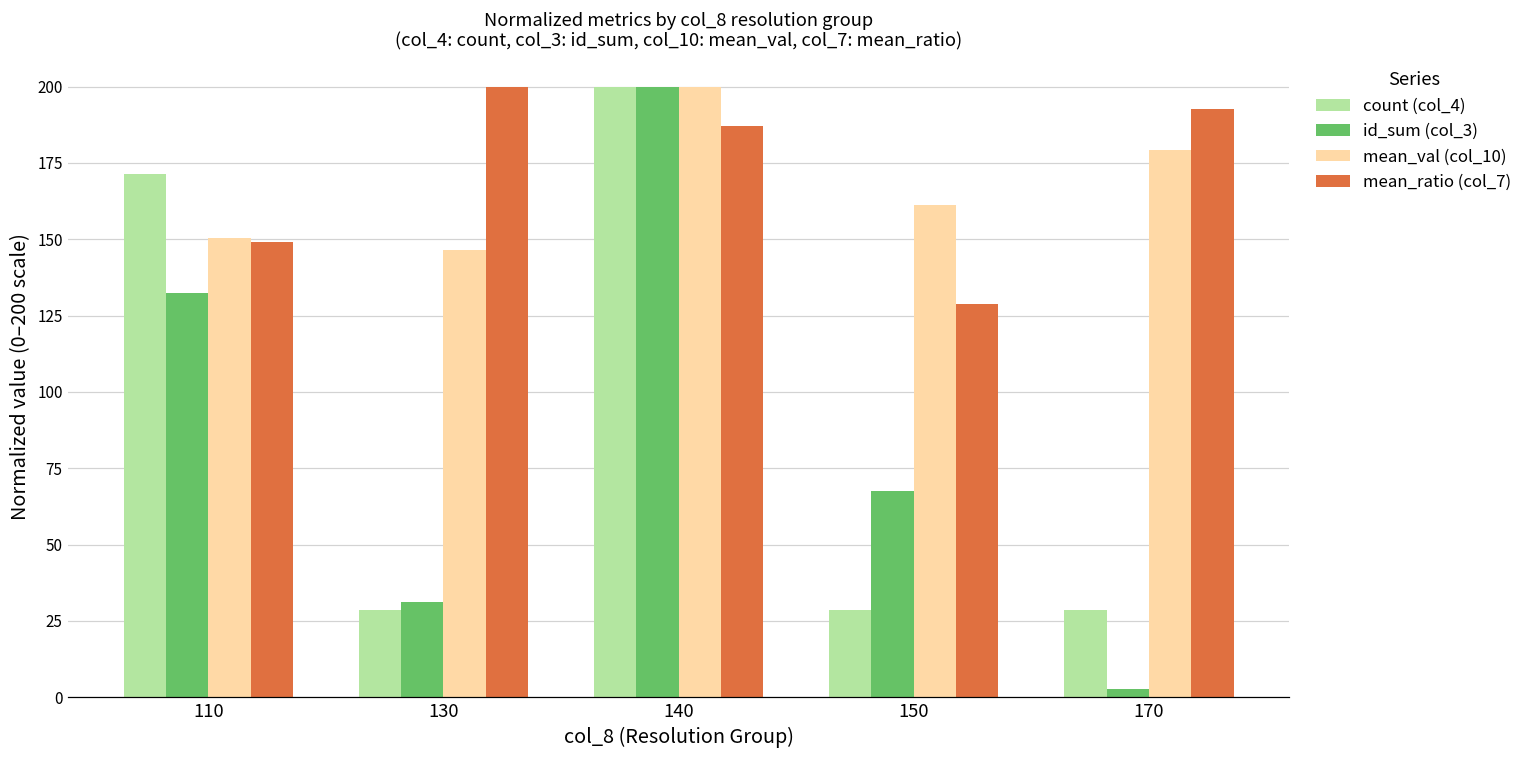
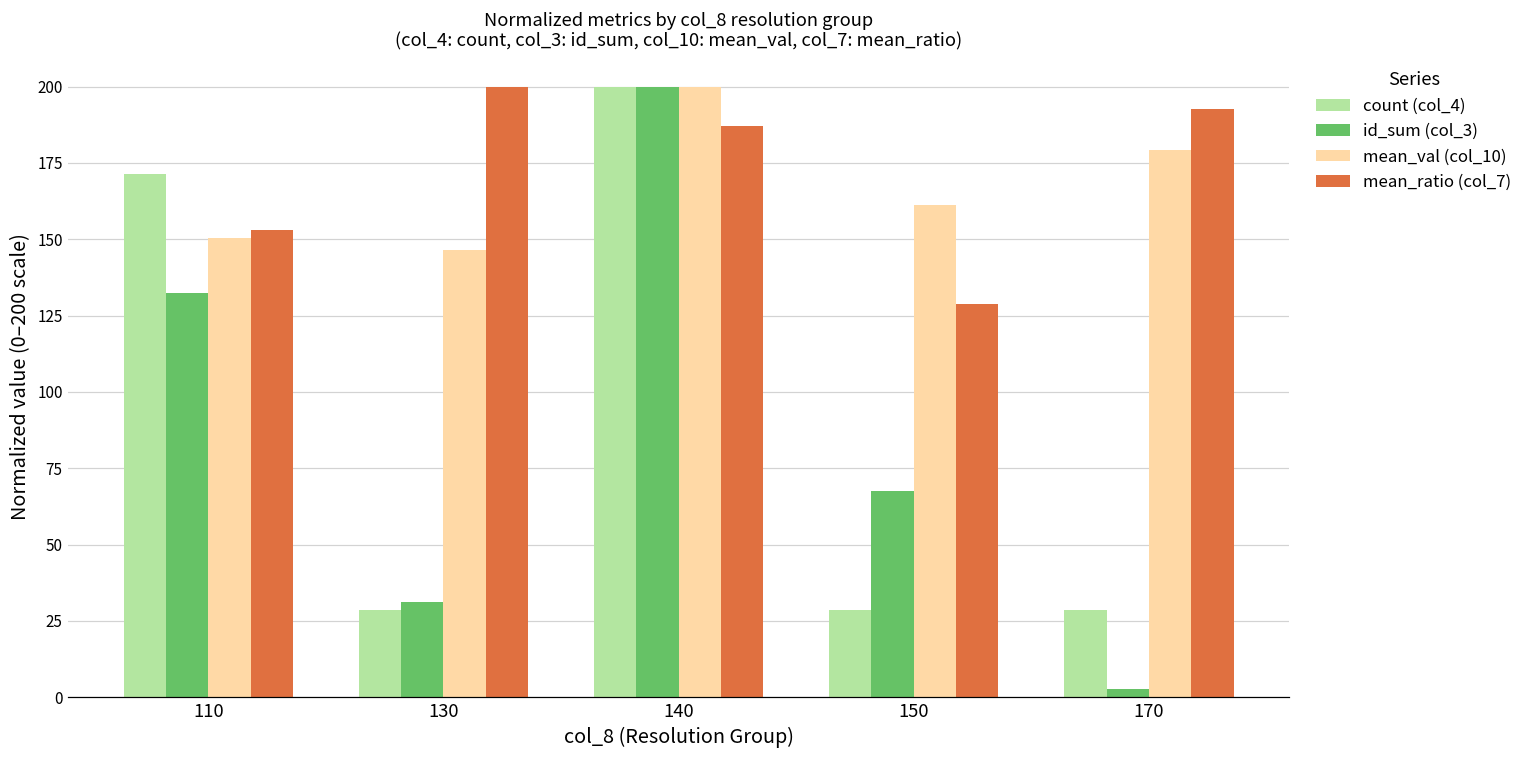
  {
    "count (col_4)": {
      "110": 171,
      "130": 29,
      "140": 200,
      "150": 29,
      "170": 29
    },
    "id_sum (col_3)": {
      "110": 132,
      "130": 31,
      "140": 200,
      "150": 68,
      "170": 3
    },
    "mean_val (col_10)": {
      "110": 150,
      "130": 146,
      "140": 200,
      "150": 161,
      "170": 179
    },
    "mean_ratio (col_7)": {
-     "110": 149,
+     "110": 153,
      "130": 200,
      "140": 187,
      "150": 129,
      "170": 193
    }
  }
